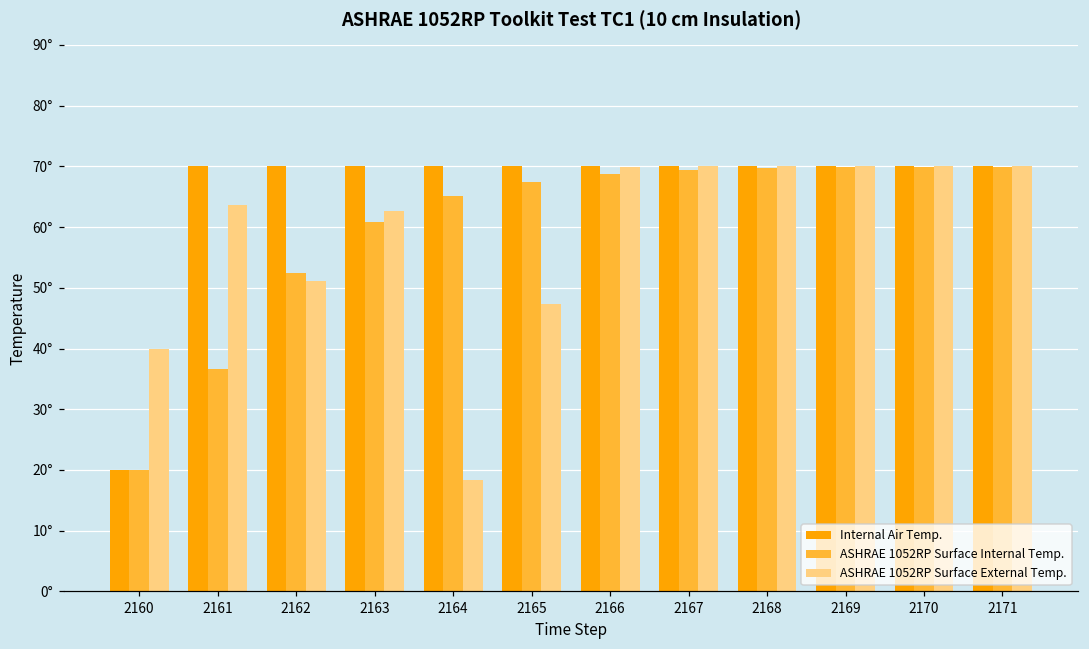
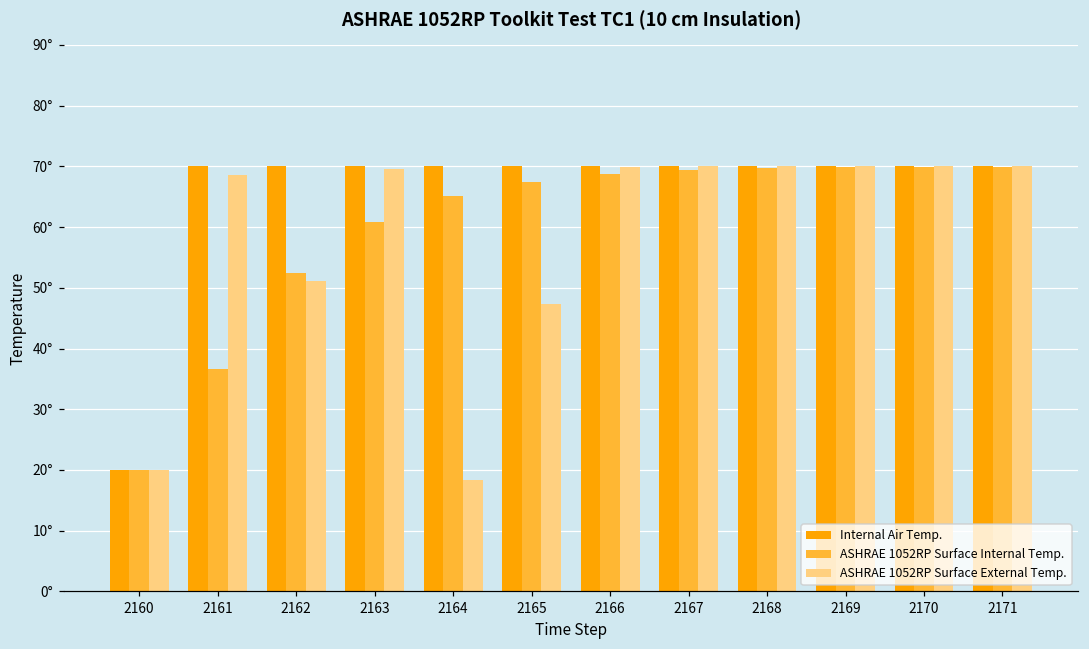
  {
    "ASHRAE 1052RP Surface External Temp.": {
-     "2160": "40°",
-     "2161": "64°",
+     "2160": "20°",
+     "2161": "68°",
      "2162": "51°",
-     "2163": "63°",
+     "2163": "70°",
      "2164": "18°",
      "2165": "47°",
      "2166": "70°",
      "2167": "70°",
      "2168": "70°",
      "2169": "70°",
      "2170": "70°",
      "2171": "70°"
    }
  }
